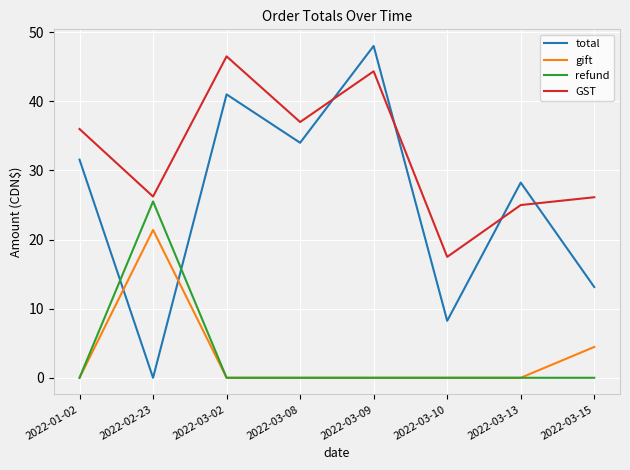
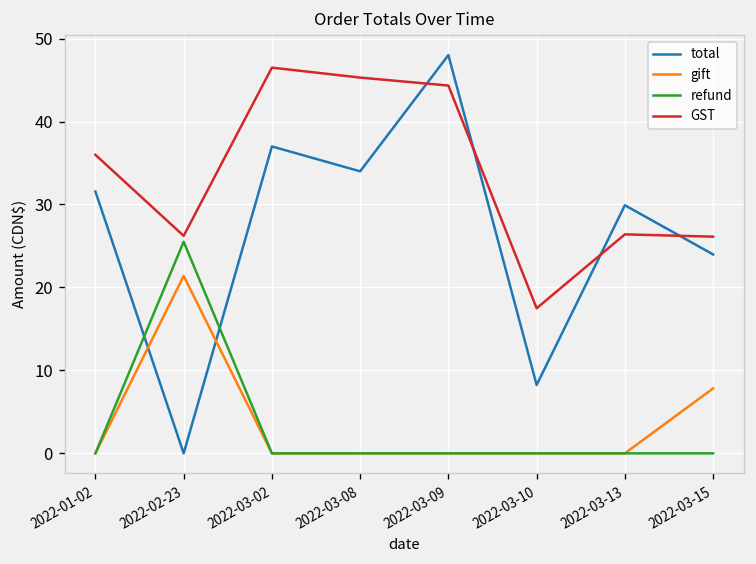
  {
    "total": {
      "2022-01-02": 32,
      "2022-02-23": 0,
-     "2022-03-02": 41,
+     "2022-03-02": 37,
      "2022-03-08": 34,
      "2022-03-09": 48,
      "2022-03-10": 8,
-     "2022-03-13": 28,
-     "2022-03-15": 13
+     "2022-03-13": 30,
+     "2022-03-15": 24
    },
    "gift": {
      "2022-02-23": 21,
-     "2022-03-15": 4
+     "2022-03-15": 8
    },
    "refund": {
      "2022-02-23": 26,
      "2022-03-15": 0
    },
    "GST": {
      "2022-01-02": 36,
      "2022-02-23": 26,
      "2022-03-02": 47,
-     "2022-03-08": 37,
+     "2022-03-08": 45,
      "2022-03-09": 44,
      "2022-03-10": 17,
-     "2022-03-13": 25,
+     "2022-03-13": 26,
      "2022-03-15": 26
    }
  }
